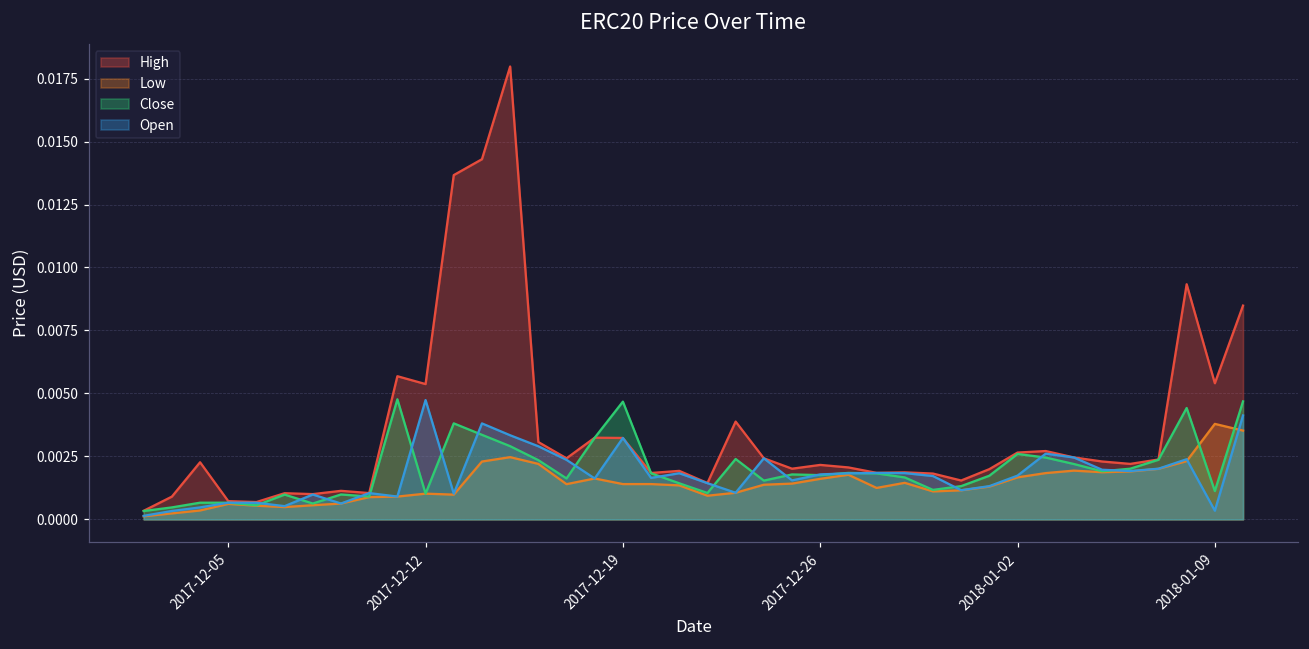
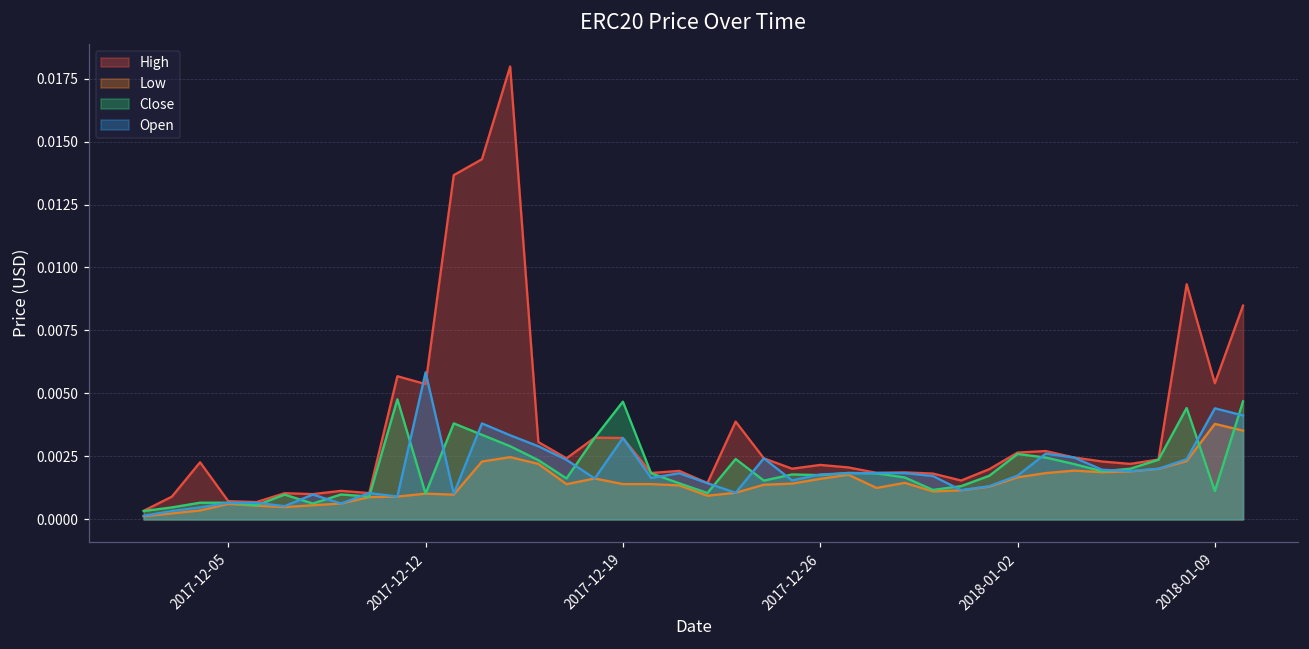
  {
    "Close": {
      "2017-12-19": 0.0047,
      "2018-01-09": 0.0011
    },
    "Open": {
-     "2017-12-12": 0.0047,
-     "2018-01-09": 0.0003
+     "2017-12-12": 0.0058,
+     "2018-01-09": 0.0044
    }
  }
